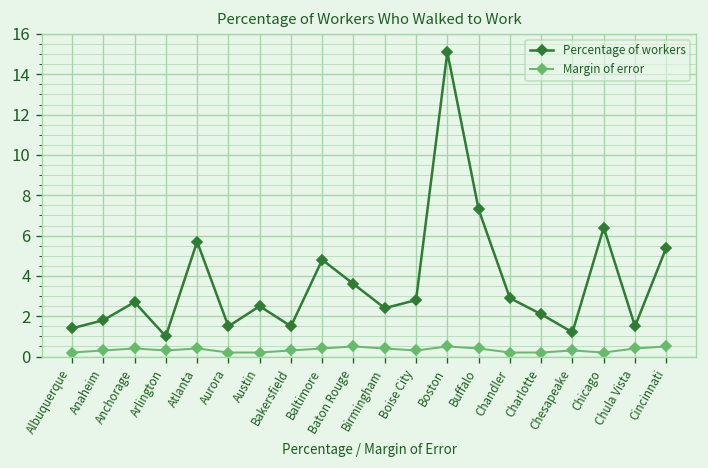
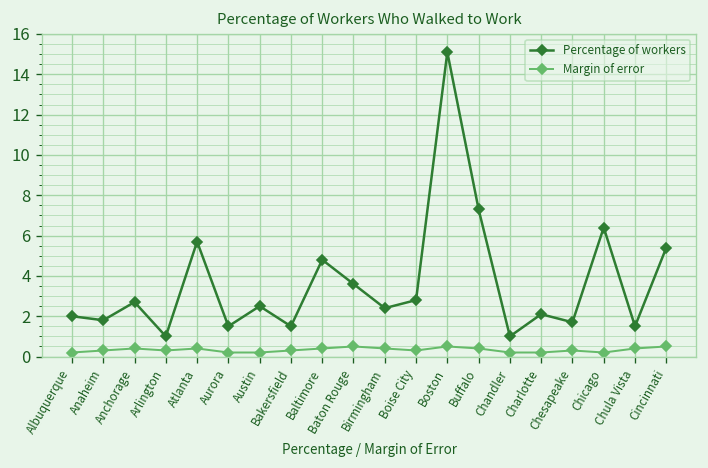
  {
    "Percentage of workers": {
-     "Albuquerque": 1.4,
+     "Albuquerque": 2.0,
      "Anaheim": 1.8,
      "Anchorage": 2.7,
      "Arlington": 1.0,
      "Atlanta": 5.7,
      "Aurora": 1.5,
      "Austin": 2.5,
      "Bakersfield": 1.5,
      "Baltimore": 4.8,
      "Baton Rouge": 3.6,
      "Birmingham": 2.4,
      "Boise City": 2.8,
      "Boston": 15.1,
      "Buffalo": 7.3,
-     "Chandler": 2.9,
+     "Chandler": 1.0,
      "Charlotte": 2.1,
-     "Chesapeake": 1.2,
+     "Chesapeake": 1.7,
      "Chicago": 6.4,
      "Chula Vista": 1.5,
      "Cincinnati": 5.4
    },
    "Margin of error": {
      "Albuquerque": 0.2,
      "Anaheim": 0.3,
      "Anchorage": 0.4,
      "Arlington": 0.3,
      "Atlanta": 0.4,
      "Aurora": 0.2,
      "Austin": 0.2,
      "Bakersfield": 0.3,
      "Baltimore": 0.4,
      "Baton Rouge": 0.5,
      "Birmingham": 0.4,
      "Boise City": 0.3,
      "Boston": 0.5,
      "Buffalo": 0.4,
      "Chandler": 0.2,
      "Charlotte": 0.2,
      "Chesapeake": 0.3,
      "Chicago": 0.2,
      "Chula Vista": 0.4,
      "Cincinnati": 0.5
    }
  }
